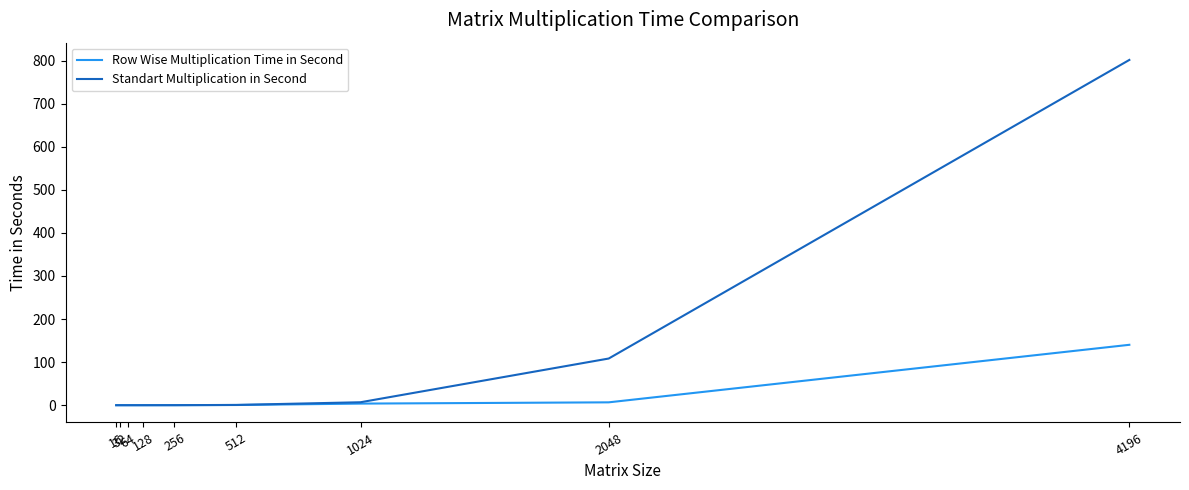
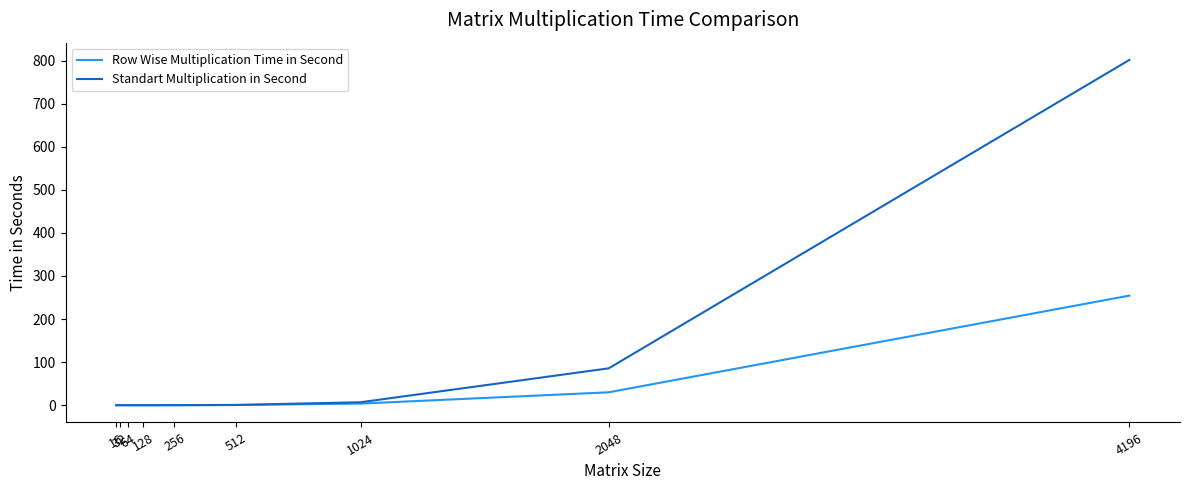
  {
    "Row Wise Multiplication Time in Second": {
-     "2048": 10,
-     "4196": 140
+     "2048": 30,
+     "4196": 250
    },
    "Standart Multiplication in Second": {
-     "2048": 110,
+     "2048": 90,
      "4196": 800
    }
  }
